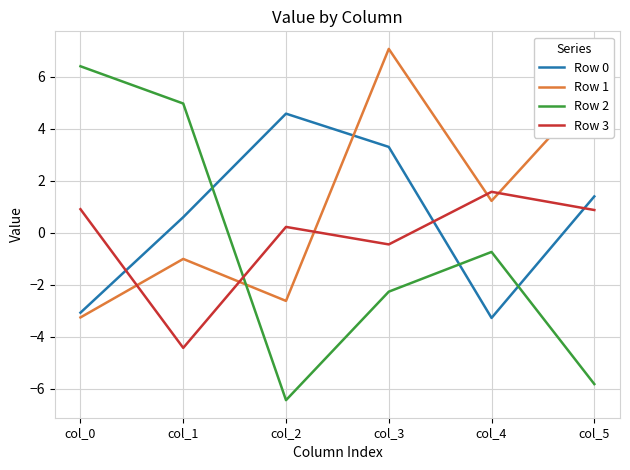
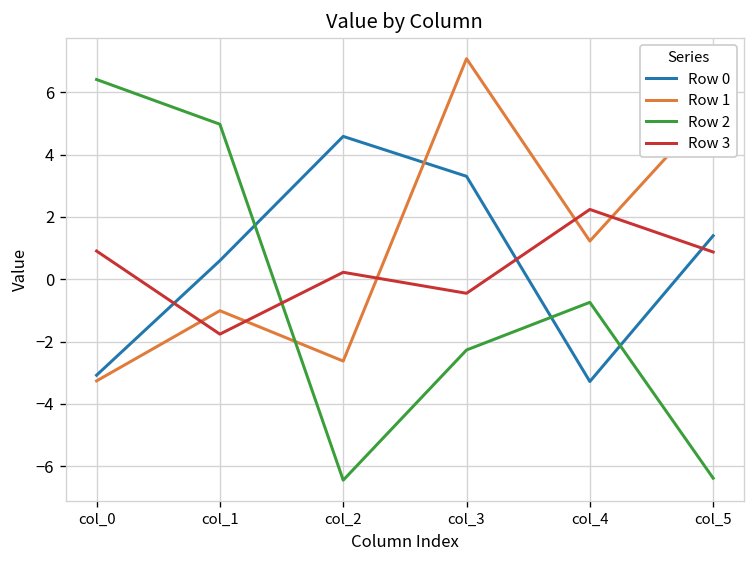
  {
    "Row 0": {
      "col_0": -3.1,
      "col_1": 0.6,
      "col_2": 4.6,
      "col_3": 3.3,
      "col_4": -3.3,
      "col_5": 1.4
    },
    "Row 1": {
      "col_0": -3.3,
      "col_1": -1.0,
      "col_2": -2.6,
      "col_3": 7.1,
      "col_4": 1.2
    },
    "Row 2": {
      "col_0": 6.4,
      "col_1": 5.0,
      "col_2": -6.4,
      "col_3": -2.3,
      "col_4": -0.7,
-     "col_5": -5.8
+     "col_5": -6.4
    },
    "Row 3": {
      "col_0": 0.9,
-     "col_1": -4.4,
+     "col_1": -1.8,
      "col_2": 0.2,
      "col_3": -0.5,
-     "col_4": 1.6,
+     "col_4": 2.2,
      "col_5": 0.9
    }
  }
